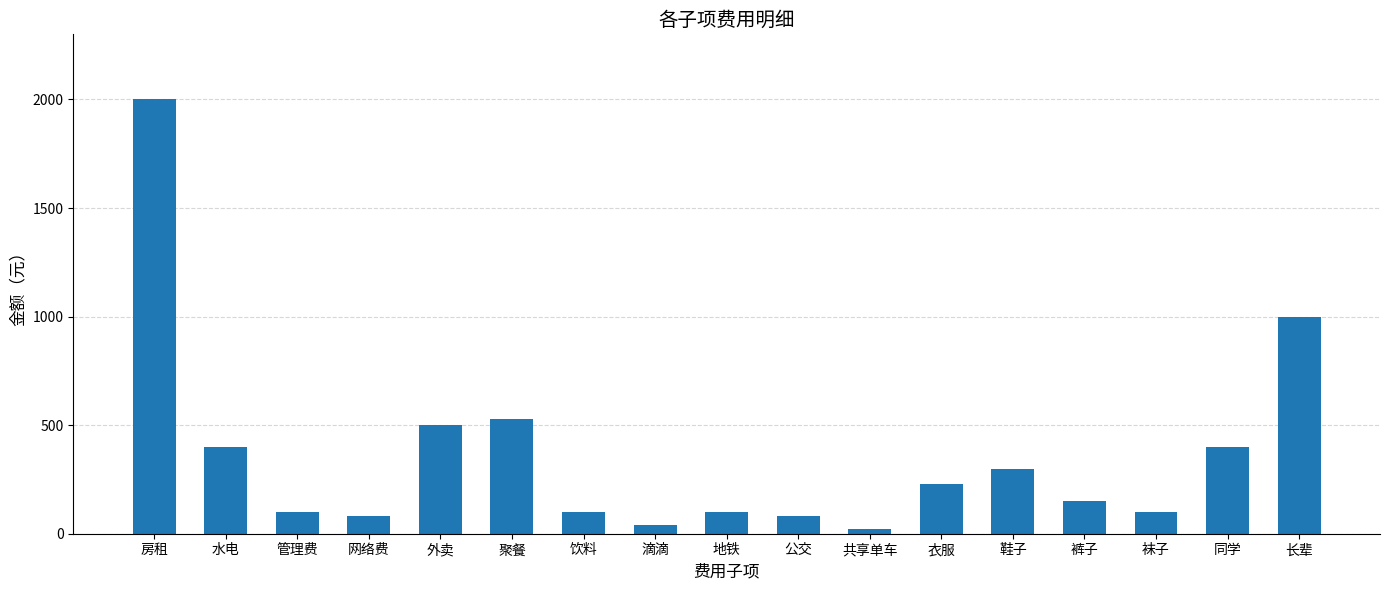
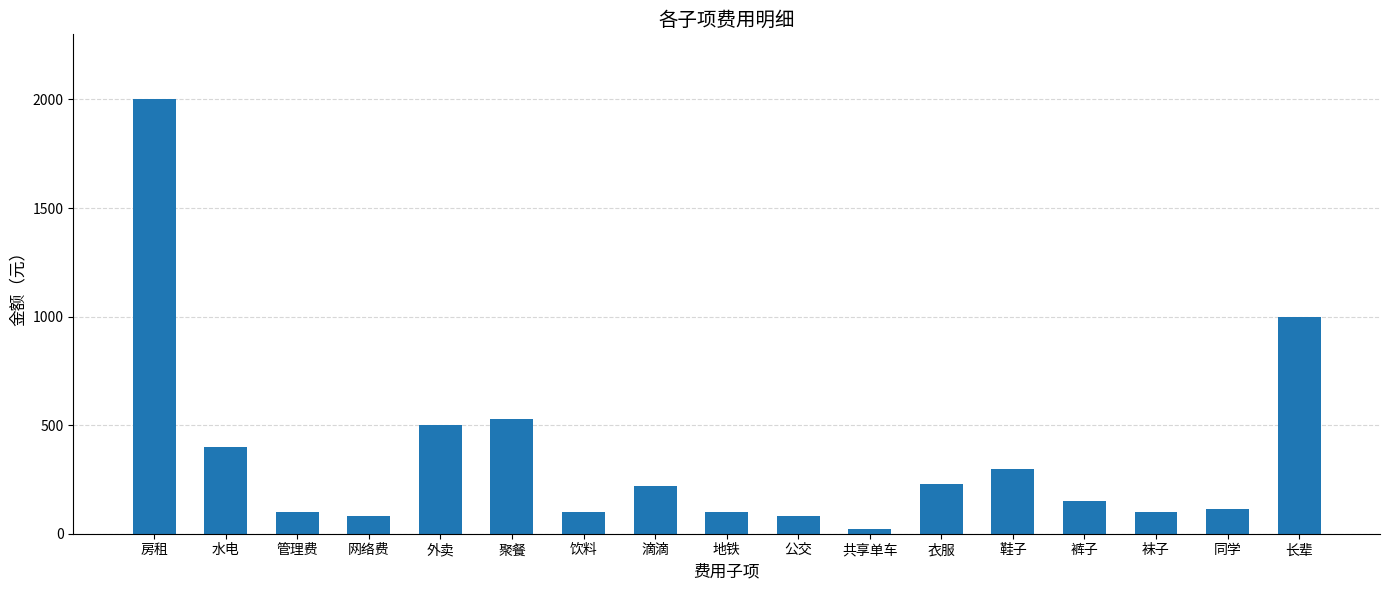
  {
    "房租": 2000,
    "水电": 400,
    "管理费": 100,
    "网络费": 80,
    "外卖": 500,
    "聚餐": 530,
    "饮料": 100,
-   "滴滴": 40,
+   "滴滴": 220,
    "地铁": 100,
    "公交": 80,
    "共享单车": 20,
    "衣服": 230,
    "鞋子": 300,
    "裤子": 150,
    "袜子": 100,
-   "同学": 400,
+   "同学": 120,
    "长辈": 1000
  }
